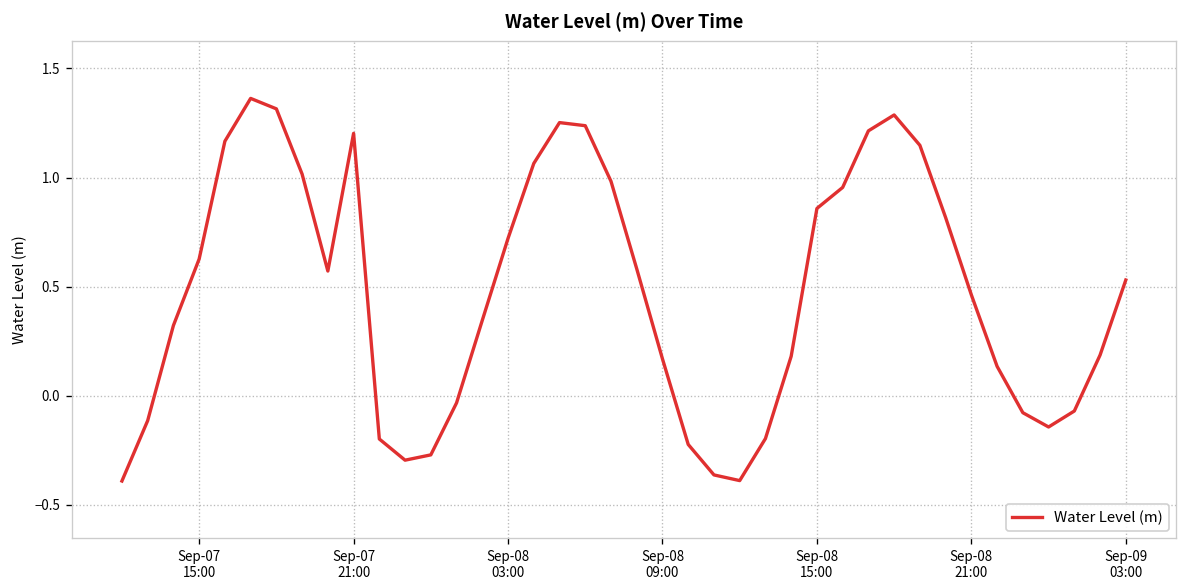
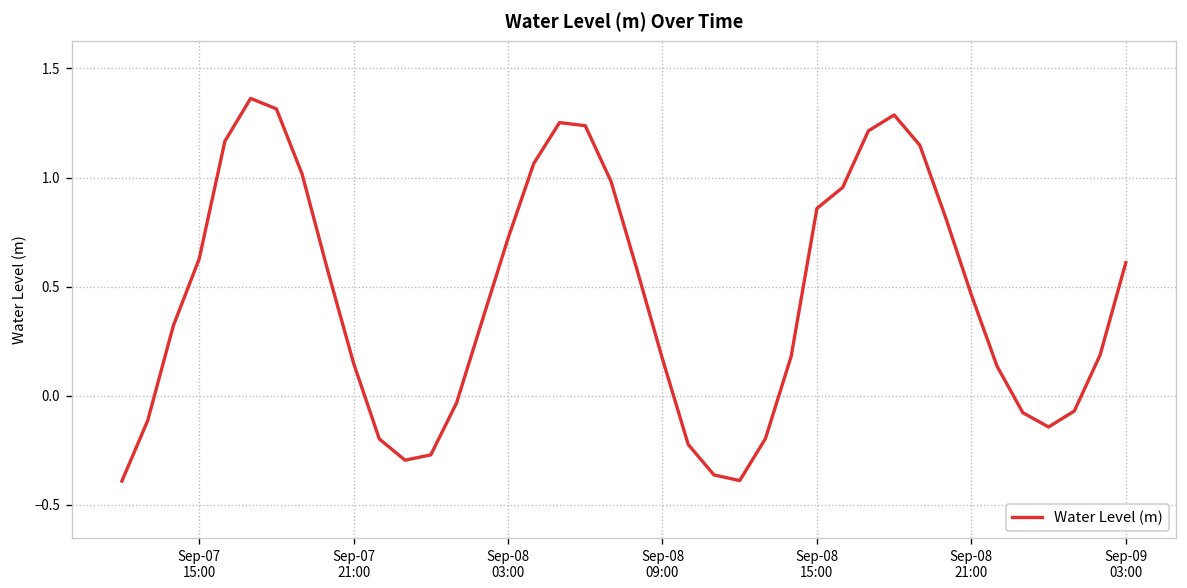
  {
    "Sep-07 15:00": 0.63,
-   "Sep-07 21:00": 1.20,
+   "Sep-07 21:00": 0.15,
    "Sep-08 03:00": 0.72,
    "Sep-08 09:00": 0.17,
    "Sep-08 15:00": 0.86,
    "Sep-08 21:00": 0.46,
-   "Sep-09 03:00": 0.53
+   "Sep-09 03:00": 0.61
  }
